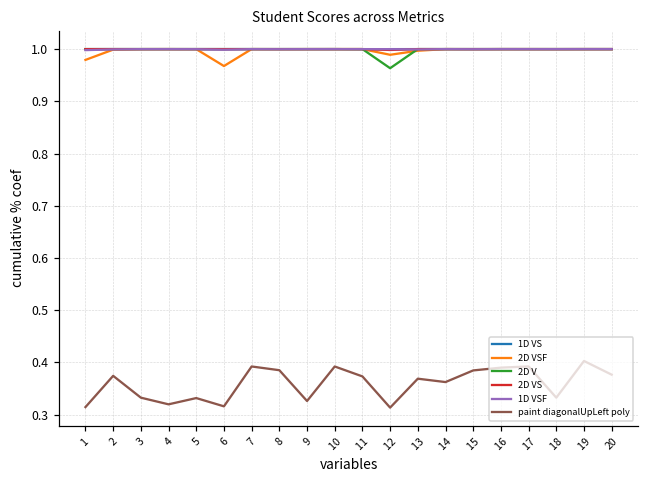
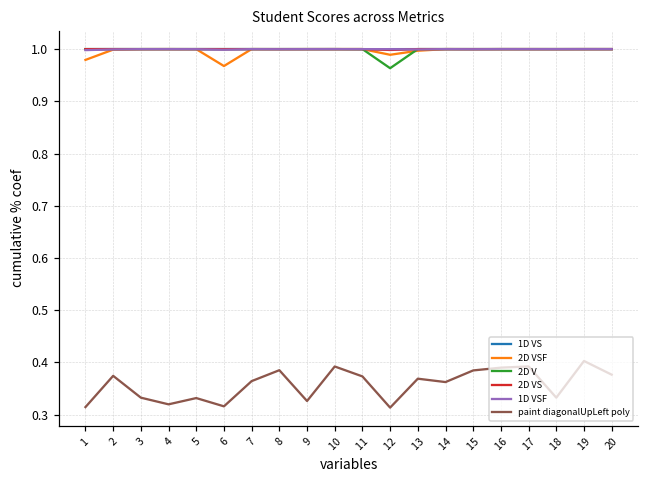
  {
    "2D VSF": {
      "1": 0.98,
      "6": 0.97,
      "12": 0.99
    },
    "2D V": {
      "12": 0.96
    },
    "paint diagonalUpLeft poly": {
      "1": 0.31,
      "2": 0.37,
      "3": 0.33,
      "4": 0.32,
      "5": 0.33,
      "6": 0.32,
-     "7": 0.39,
+     "7": 0.36,
      "8": 0.38,
      "9": 0.33,
      "10": 0.39,
      "11": 0.37,
      "12": 0.31,
      "13": 0.37,
      "14": 0.36,
      "15": 0.38
    }
  }
